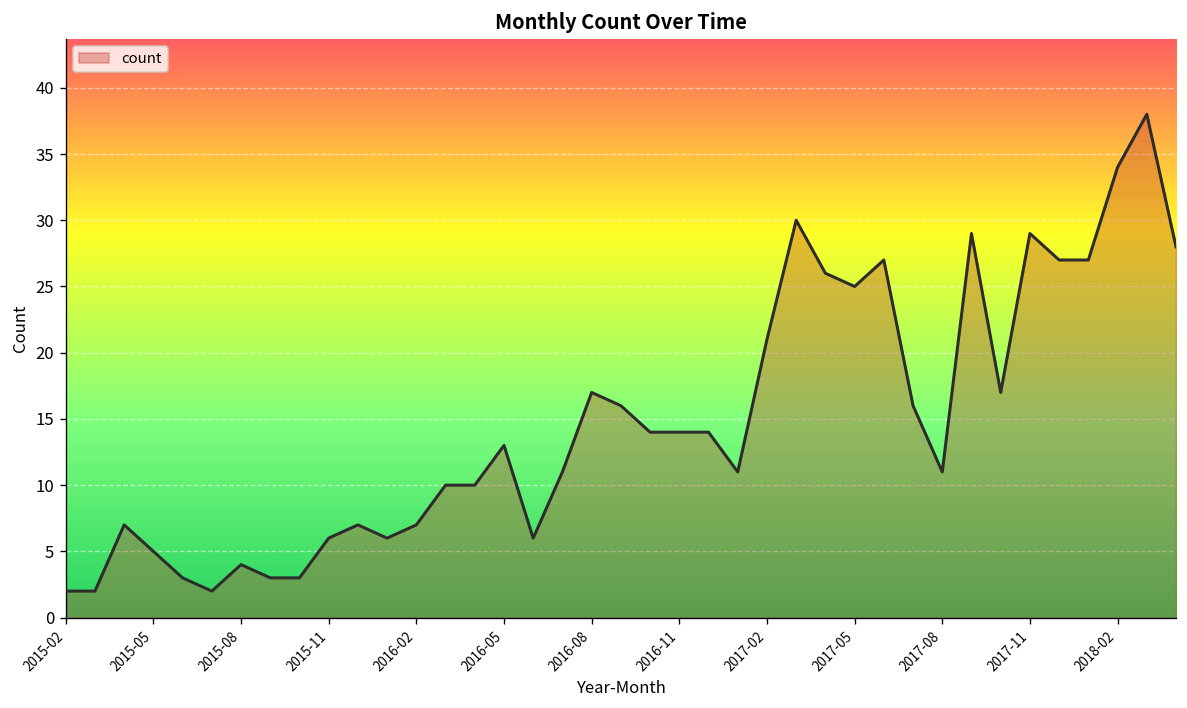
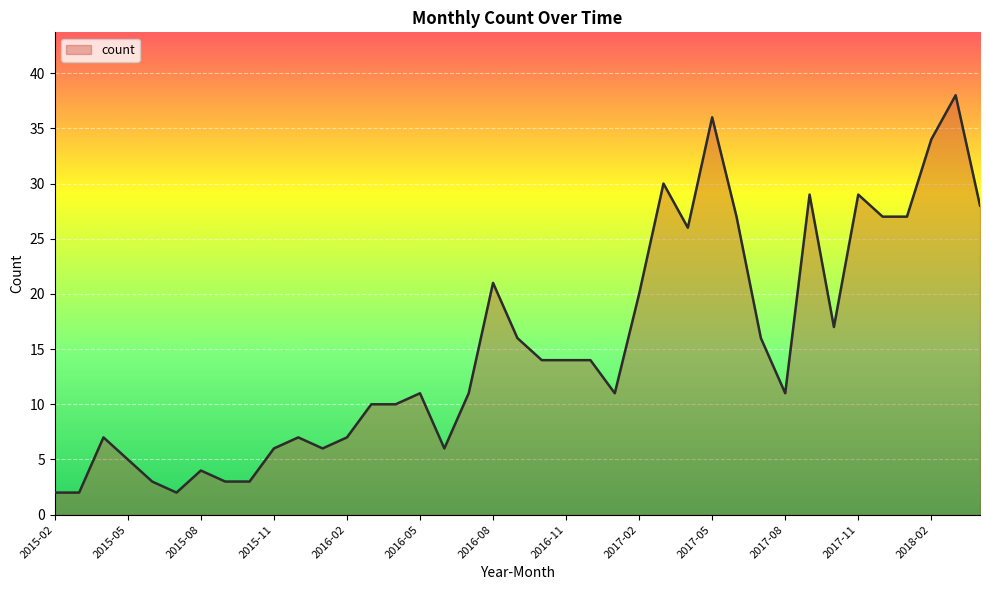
  {
    "2015-02": 2,
    "2015-05": 5,
    "2015-08": 4,
    "2015-11": 6,
    "2016-02": 7,
-   "2016-05": 13,
-   "2016-08": 17,
+   "2016-05": 11,
+   "2016-08": 21,
    "2016-11": 14,
-   "2017-02": 21,
-   "2017-05": 25,
+   "2017-02": 20,
+   "2017-05": 36,
    "2017-08": 11,
    "2017-11": 29,
    "2018-02": 34
  }
